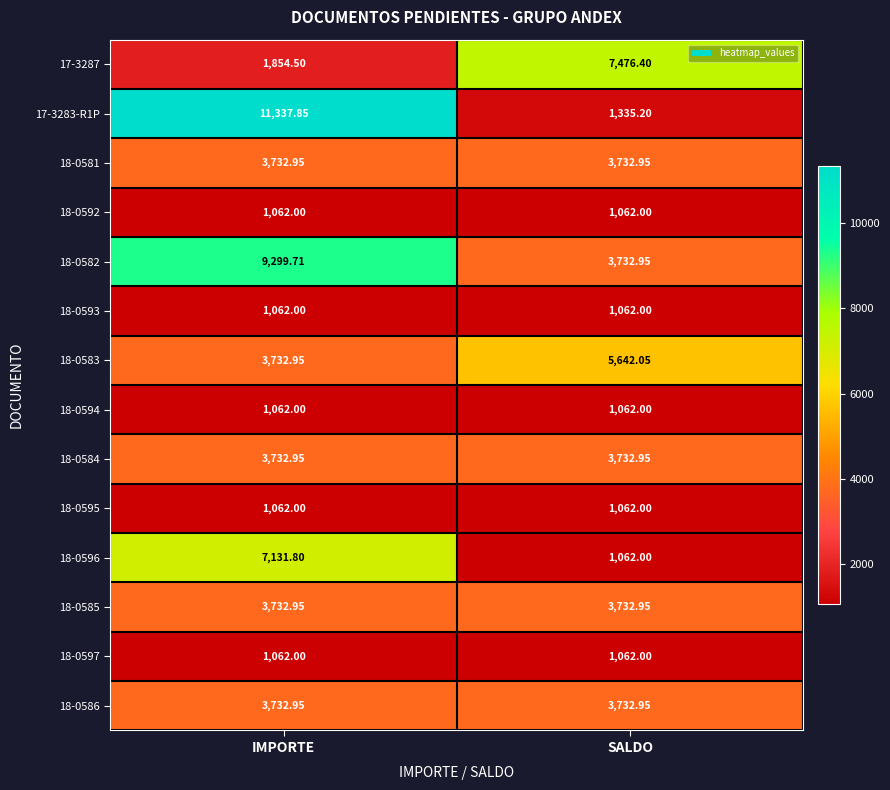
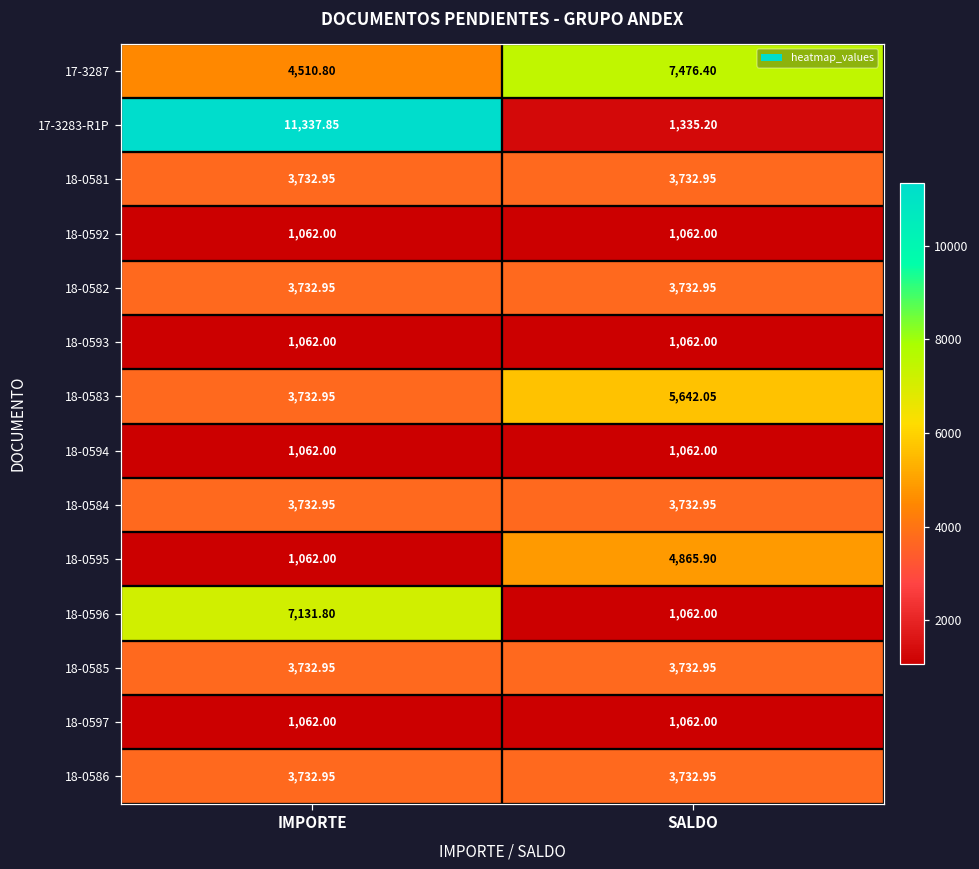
  {
    "17-3287": {
-     "IMPORTE": "1,854.50",
+     "IMPORTE": "4,510.80",
      "SALDO": "7,476.40"
    },
    "17-3283-R1P": {
      "IMPORTE": "11,337.85",
      "SALDO": "1,335.20"
    },
    "18-0581": {
      "IMPORTE": "3,732.95",
      "SALDO": "3,732.95"
    },
    "18-0592": {
      "IMPORTE": "1,062.00",
      "SALDO": "1,062.00"
    },
    "18-0582": {
-     "IMPORTE": "9,299.71",
+     "IMPORTE": "3,732.95",
      "SALDO": "3,732.95"
    },
    "18-0593": {
      "IMPORTE": "1,062.00",
      "SALDO": "1,062.00"
    },
    "18-0583": {
      "IMPORTE": "3,732.95",
      "SALDO": "5,642.05"
    },
    "18-0594": {
      "IMPORTE": "1,062.00",
      "SALDO": "1,062.00"
    },
    "18-0584": {
      "IMPORTE": "3,732.95",
      "SALDO": "3,732.95"
    },
    "18-0595": {
      "IMPORTE": "1,062.00",
-     "SALDO": "1,062.00"
+     "SALDO": "4,865.90"
    },
    "18-0596": {
      "IMPORTE": "7,131.80",
      "SALDO": "1,062.00"
    },
    "18-0585": {
      "IMPORTE": "3,732.95",
      "SALDO": "3,732.95"
    },
    "18-0597": {
      "IMPORTE": "1,062.00",
      "SALDO": "1,062.00"
    },
    "18-0586": {
      "IMPORTE": "3,732.95",
      "SALDO": "3,732.95"
    }
  }
